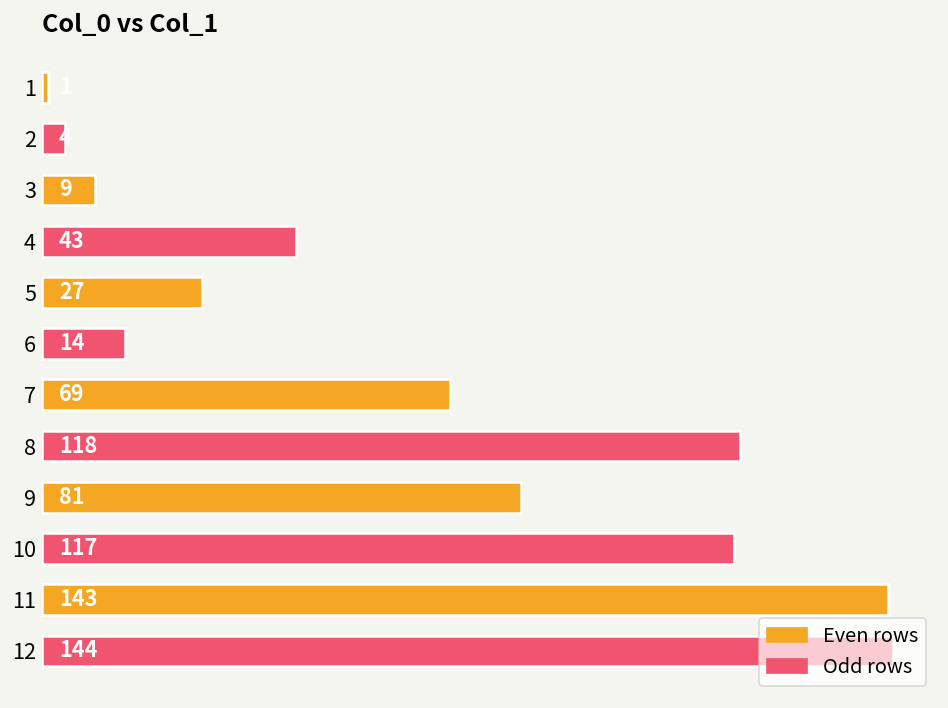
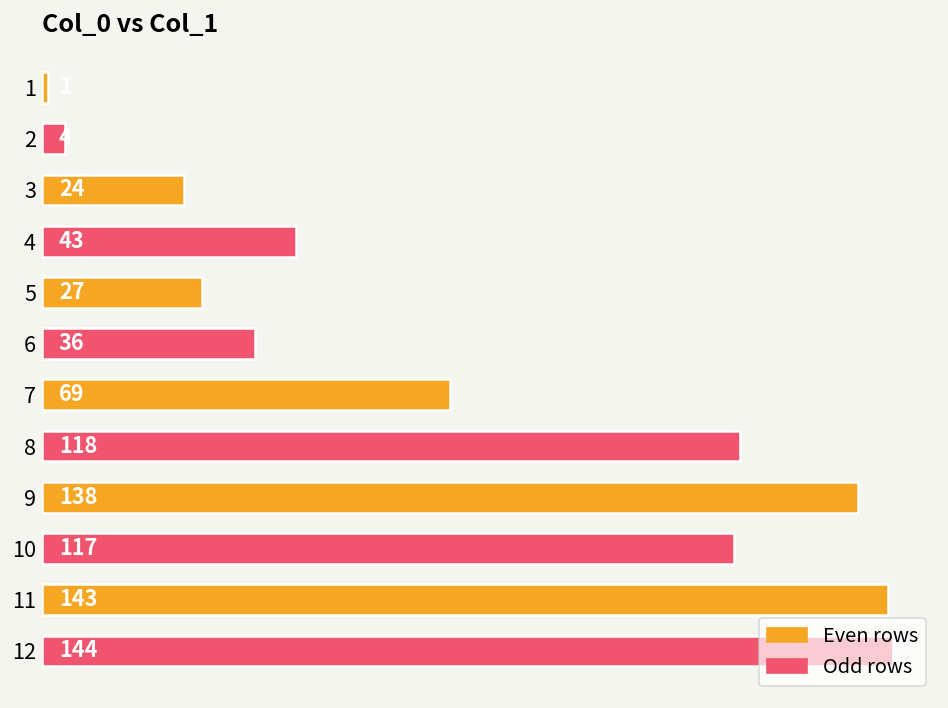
  {
-   "3": 9,
+   "3": 24,
    "4": 43,
    "5": 27,
-   "6": 14,
+   "6": 36,
    "7": 69,
    "8": 118,
-   "9": 81,
+   "9": 138,
    "10": 117,
    "11": 143
  }
